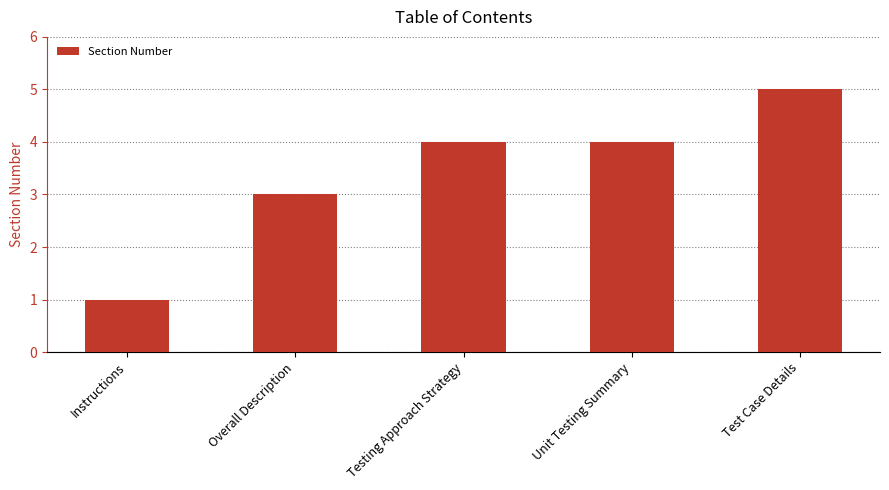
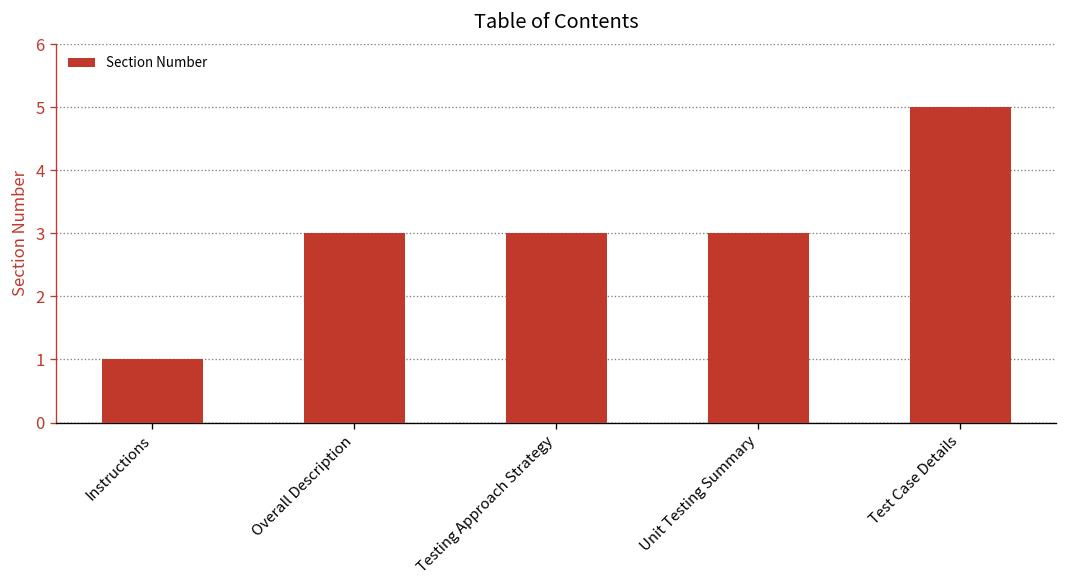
  {
    "Instructions": 1,
    "Overall Description": 3,
-   "Testing Approach Strategy": 4,
-   "Unit Testing Summary": 4,
+   "Testing Approach Strategy": 3,
+   "Unit Testing Summary": 3,
    "Test Case Details": 5
  }
